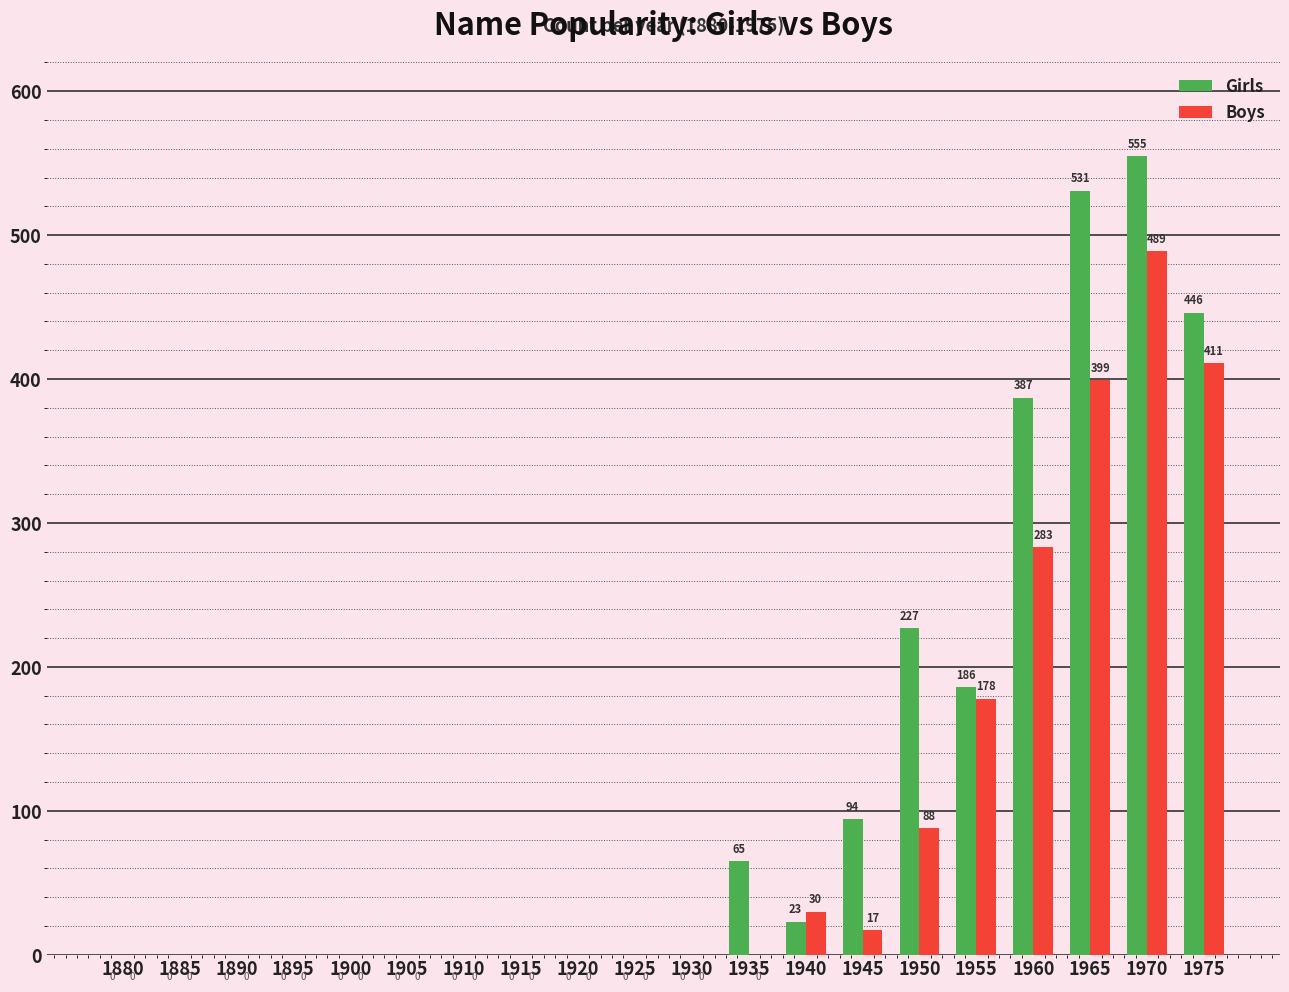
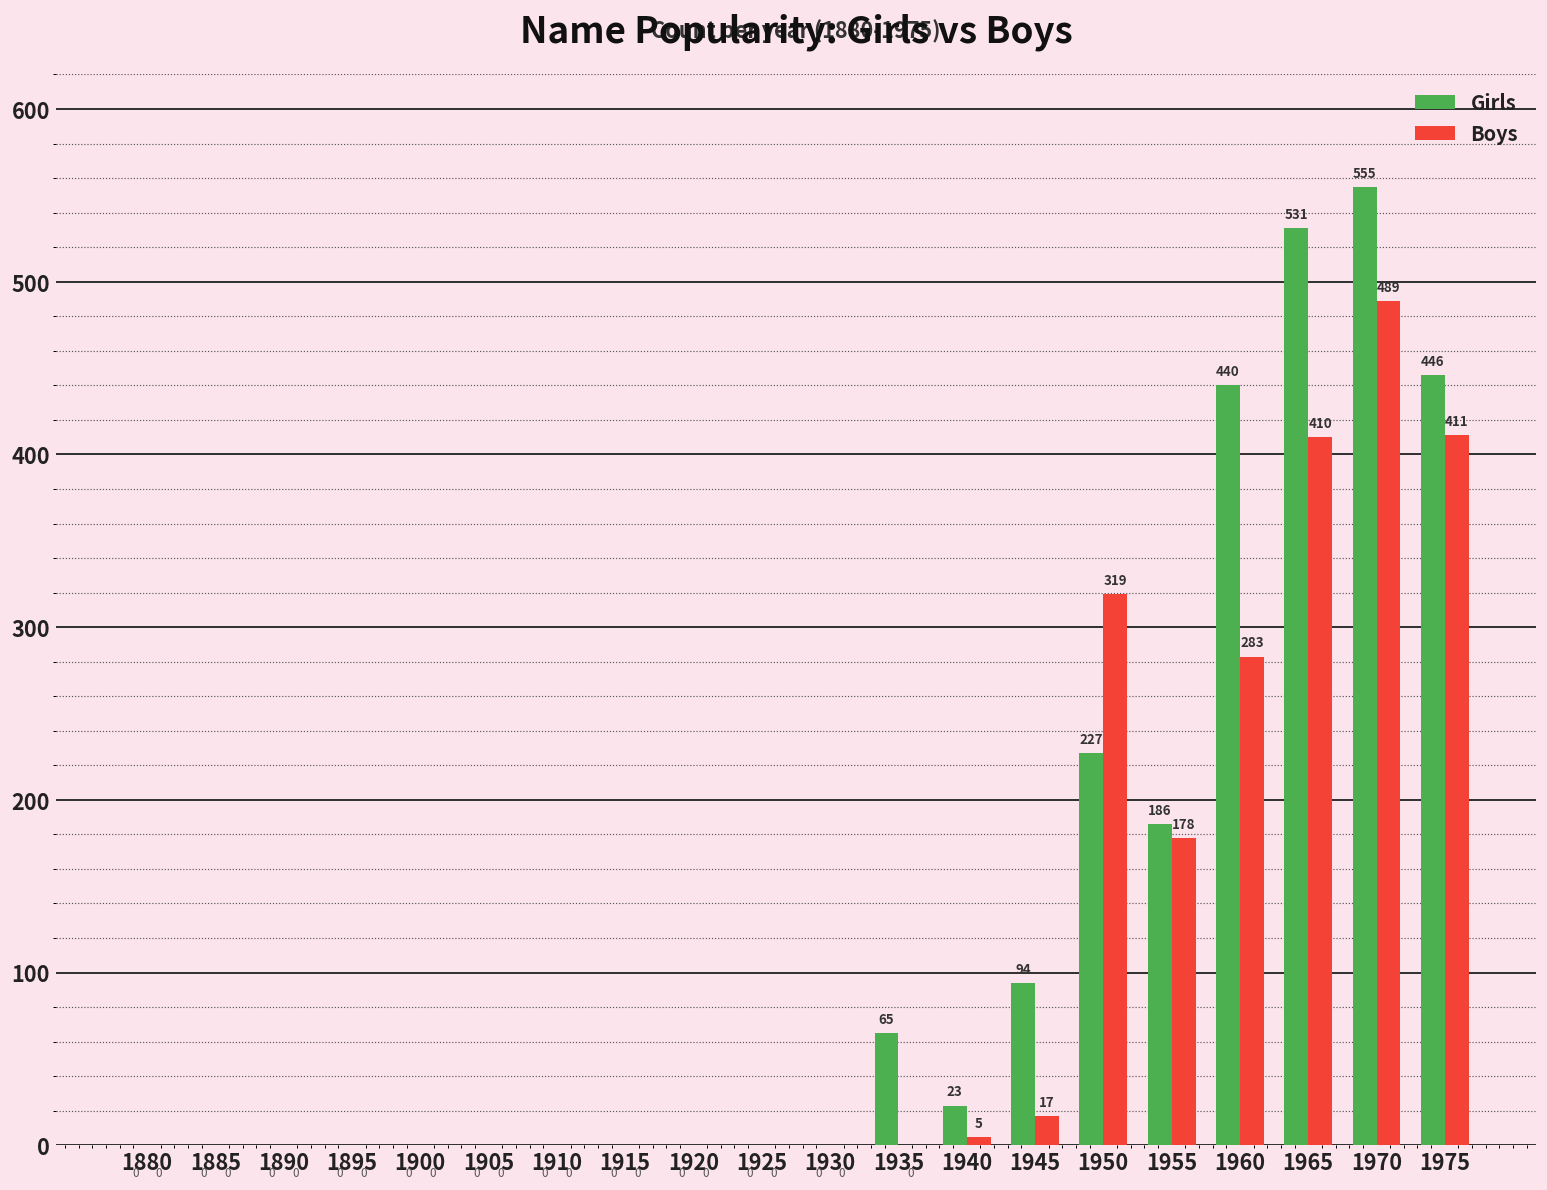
  {
    "Girls": {
      "1880": 0,
      "1885": 0,
      "1890": 0,
      "1895": 0,
      "1900": 0,
      "1905": 0,
      "1910": 0,
      "1915": 0,
      "1920": 0,
      "1925": 0,
      "1930": 0,
      "1935": 65,
      "1940": 23,
      "1945": 94,
      "1950": 227,
      "1955": 186,
-     "1960": 387,
+     "1960": 440,
      "1965": 531,
      "1970": 555,
      "1975": 446
    },
    "Boys": {
      "1880": 0,
      "1885": 0,
      "1890": 0,
      "1895": 0,
      "1900": 0,
      "1905": 0,
      "1910": 0,
      "1915": 0,
      "1920": 0,
      "1925": 0,
      "1930": 0,
      "1935": 0,
-     "1940": 30,
+     "1940": 5,
      "1945": 17,
-     "1950": 88,
+     "1950": 319,
      "1955": 178,
      "1960": 283,
-     "1965": 399,
+     "1965": 410,
      "1970": 489,
      "1975": 411
    }
  }
